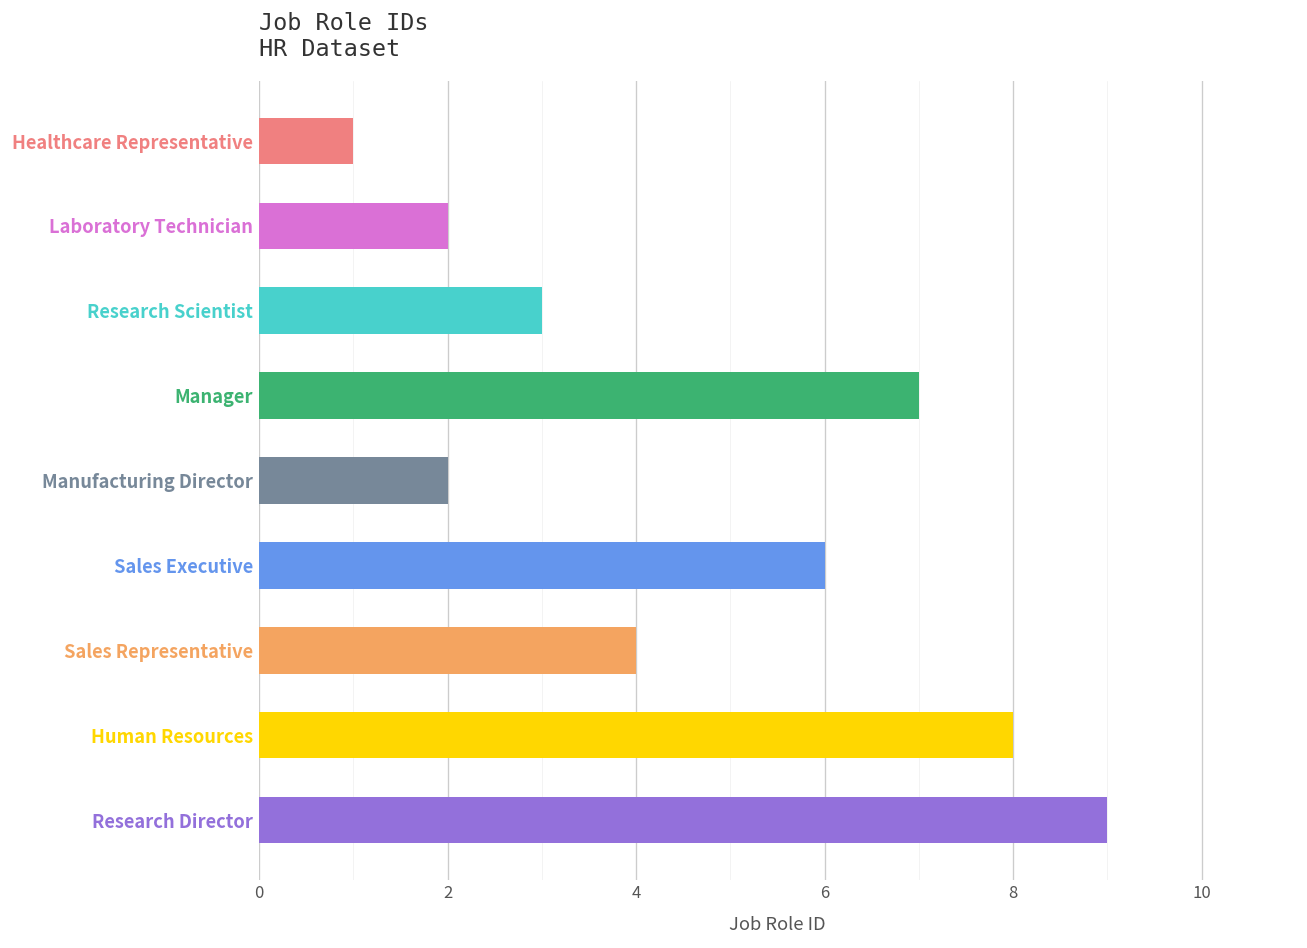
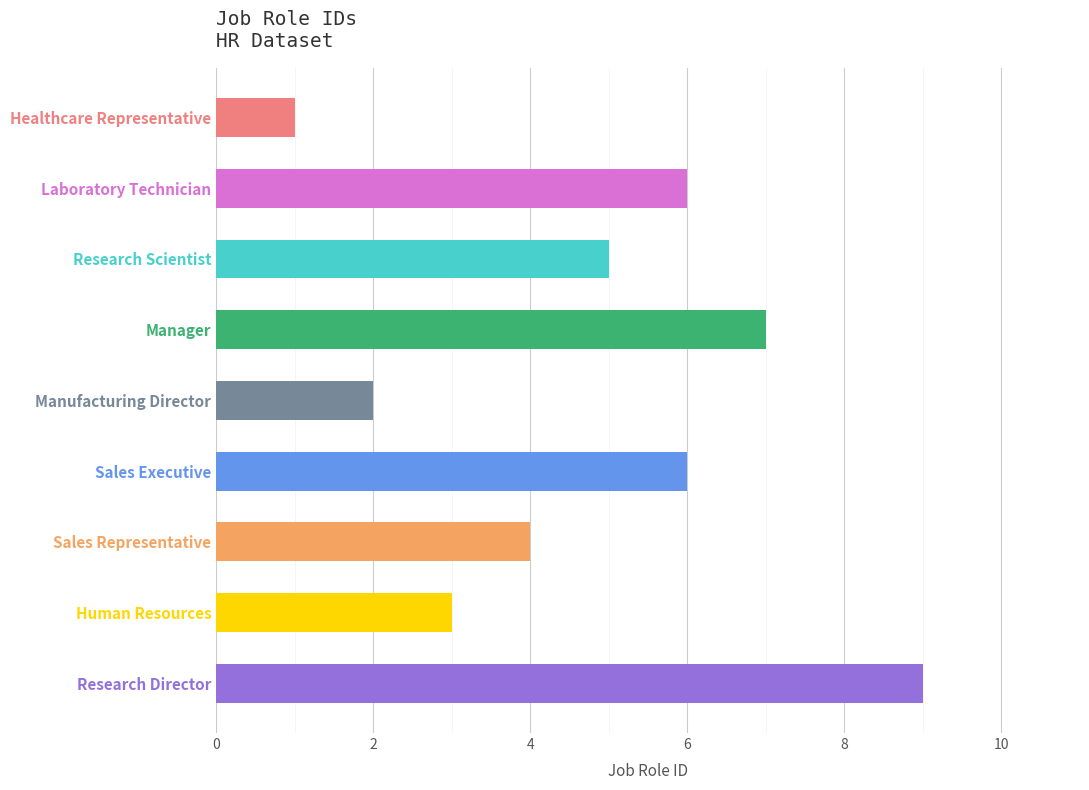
  {
    "Healthcare Representative": 1,
-   "Laboratory Technician": 2,
-   "Research Scientist": 3,
+   "Laboratory Technician": 6,
+   "Research Scientist": 5,
    "Manager": 7,
    "Manufacturing Director": 2,
    "Sales Executive": 6,
    "Sales Representative": 4,
-   "Human Resources": 8,
+   "Human Resources": 3,
    "Research Director": 9
  }
